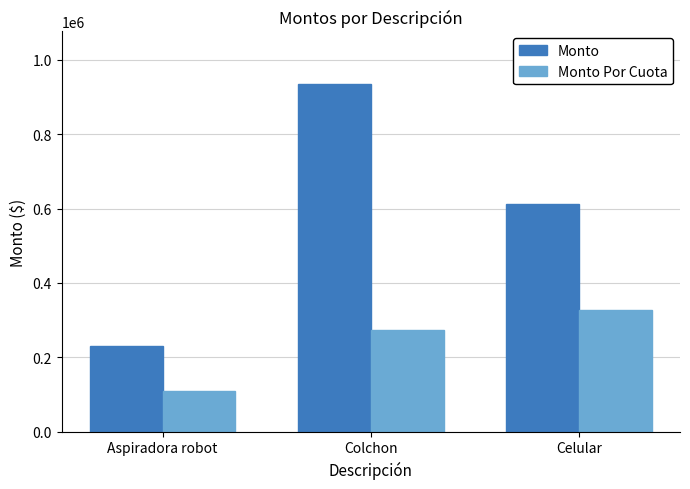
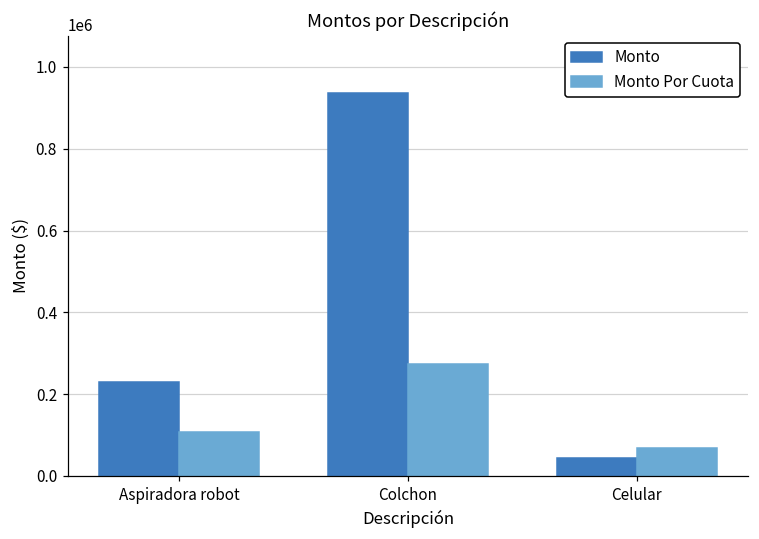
  {
    "Monto": {
      "Aspiradora robot": 230000,
      "Colchon": 940000,
-     "Celular": 610000
+     "Celular": 40000
    },
    "Monto Por Cuota": {
      "Aspiradora robot": 110000,
      "Colchon": 270000,
-     "Celular": 330000
+     "Celular": 70000
    }
  }
